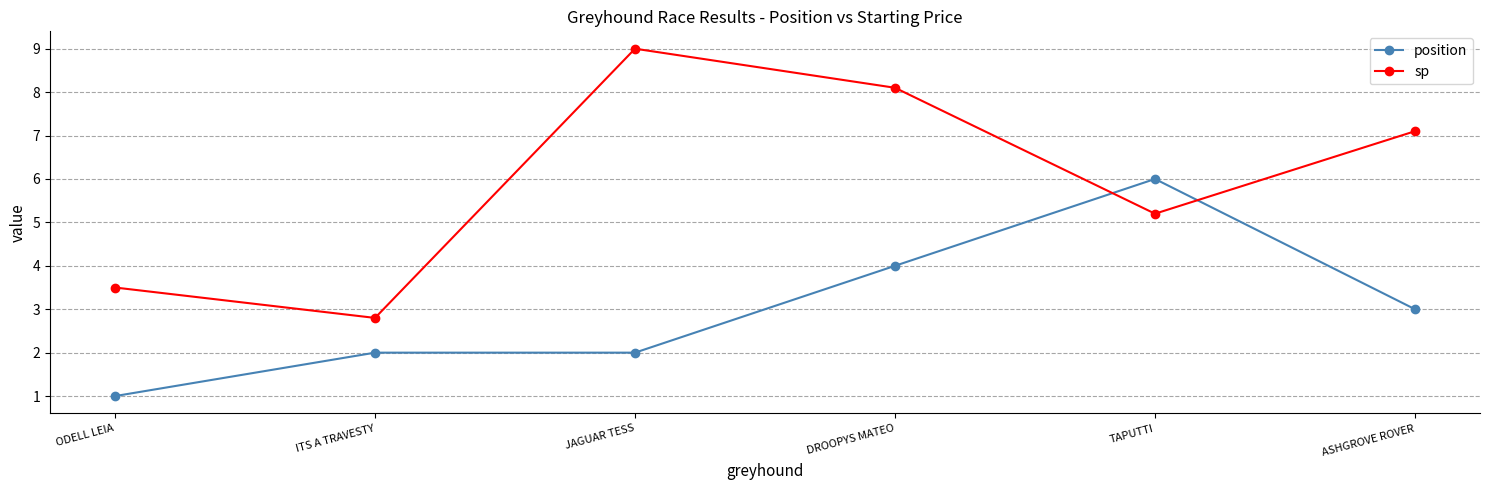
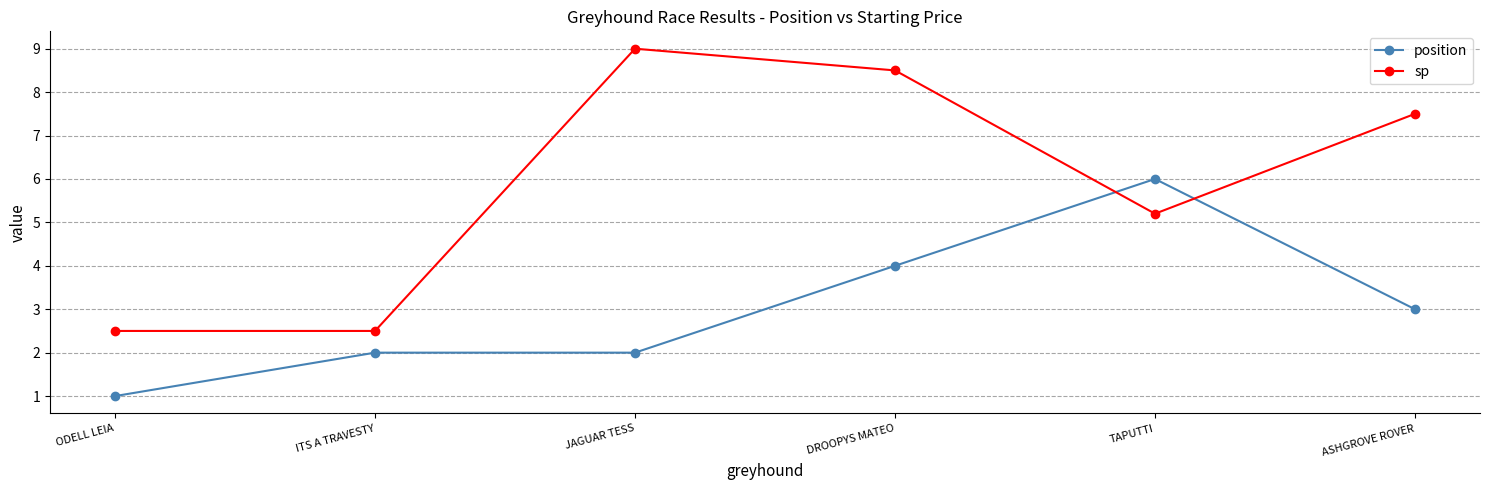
  {
    "position": {
      "ODELL LEIA": 1.0,
      "ITS A TRAVESTY": 2.0,
      "JAGUAR TESS": 2.0,
      "DROOPYS MATEO": 4.0,
      "TAPUTTI": 6.0,
      "ASHGROVE ROVER": 3.0
    },
    "sp": {
-     "ODELL LEIA": 3.5,
-     "ITS A TRAVESTY": 2.8,
+     "ODELL LEIA": 2.5,
+     "ITS A TRAVESTY": 2.5,
      "JAGUAR TESS": 9.0,
-     "DROOPYS MATEO": 8.1,
+     "DROOPYS MATEO": 8.5,
      "TAPUTTI": 5.2,
-     "ASHGROVE ROVER": 7.1
+     "ASHGROVE ROVER": 7.5
    }
  }
